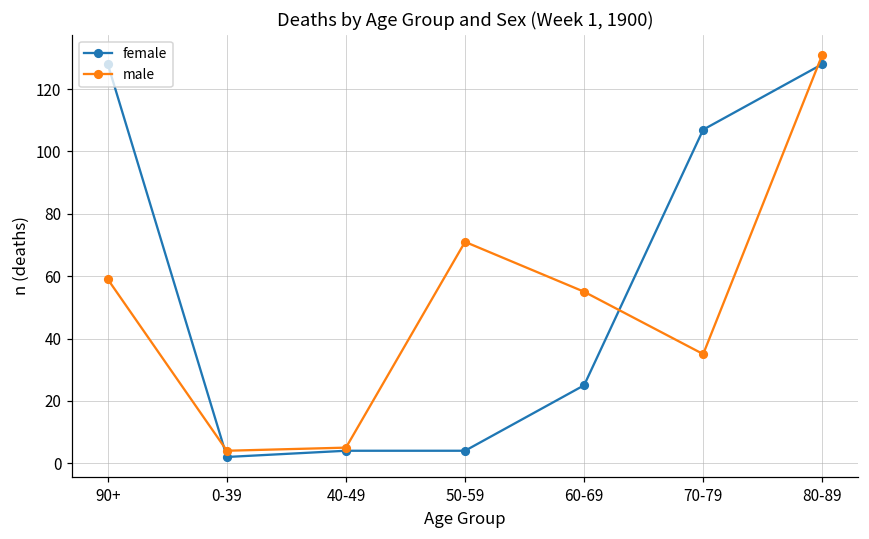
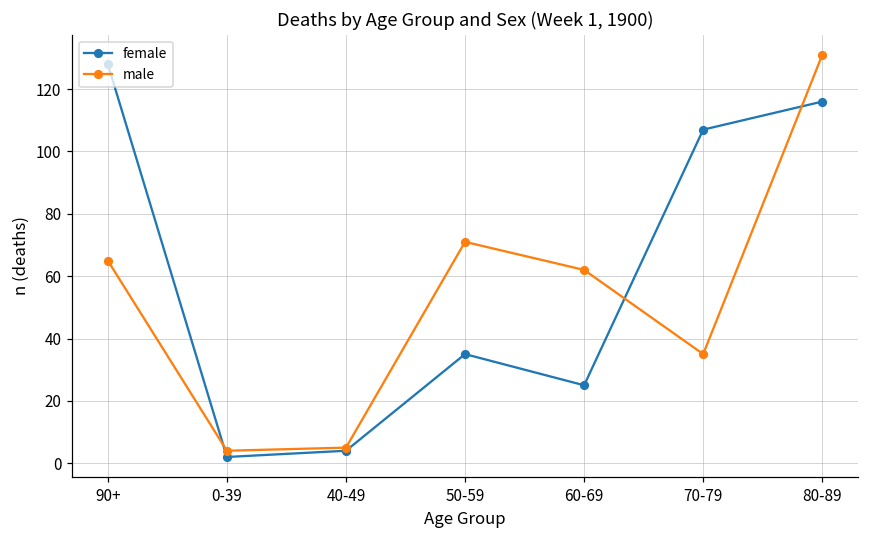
  {
    "female": {
      "0-39": 2,
      "40-49": 4,
-     "50-59": 4,
+     "50-59": 35,
      "60-69": 25,
      "70-79": 107,
-     "80-89": 128
+     "80-89": 116
    },
    "male": {
-     "90+": 59,
+     "90+": 65,
      "0-39": 4,
      "40-49": 5,
      "50-59": 71,
-     "60-69": 55,
+     "60-69": 62,
      "70-79": 35,
      "80-89": 131
    }
  }
